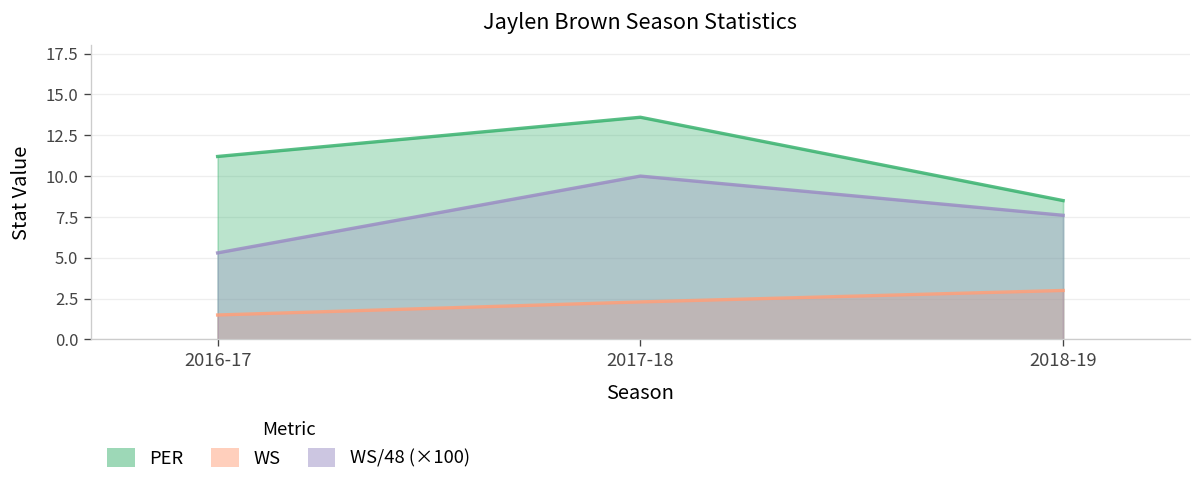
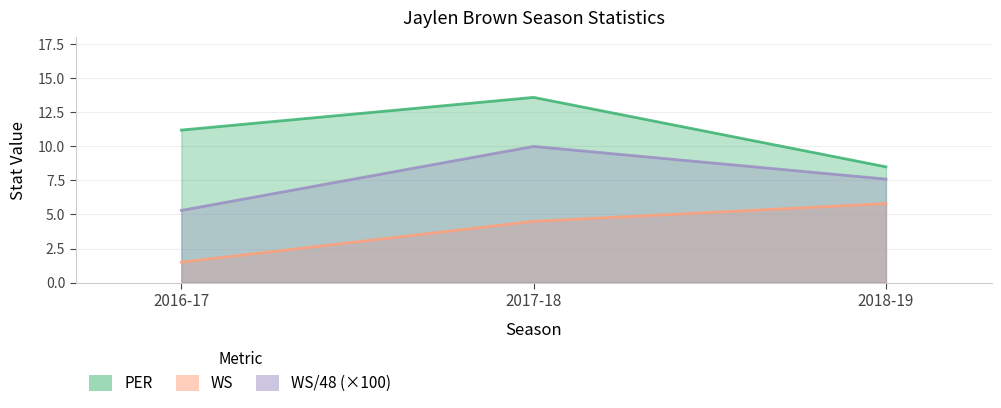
  {
    "PER": {
      "2016-17": 11.2,
      "2017-18": 13.6,
      "2018-19": 8.5
    },
    "WS": {
      "2016-17": 1.5,
-     "2017-18": 2.3,
-     "2018-19": 3.0
+     "2017-18": 4.5,
+     "2018-19": 5.8
    },
    "WS/48 (×100)": {
      "2016-17": 5.3,
      "2017-18": 10.0,
      "2018-19": 7.6
    }
  }
